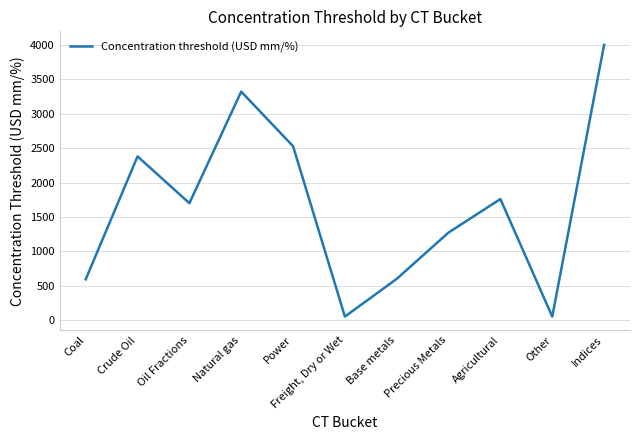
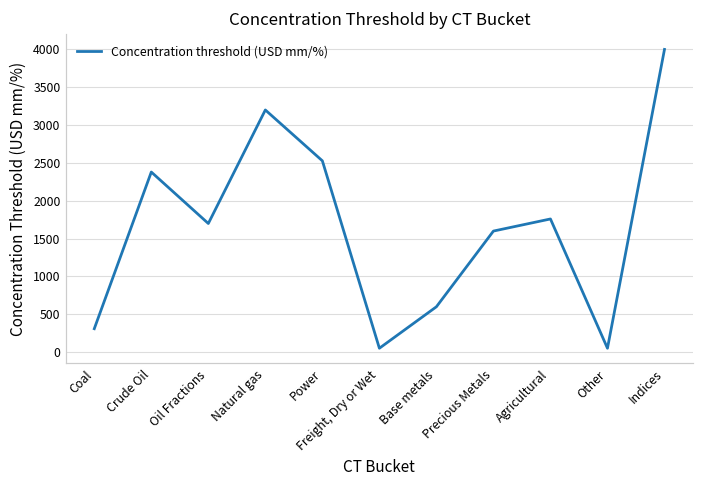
  {
-   "Coal": 600,
+   "Coal": 300,
    "Crude Oil": 2400,
    "Oil Fractions": 1700,
-   "Natural gas": 3300,
+   "Natural gas": 3200,
    "Power": 2500,
    "Freight, Dry or Wet": 100,
    "Base metals": 600,
-   "Precious Metals": 1300,
+   "Precious Metals": 1600,
    "Agricultural": 1800,
    "Other": 100,
    "Indices": 4000
  }
